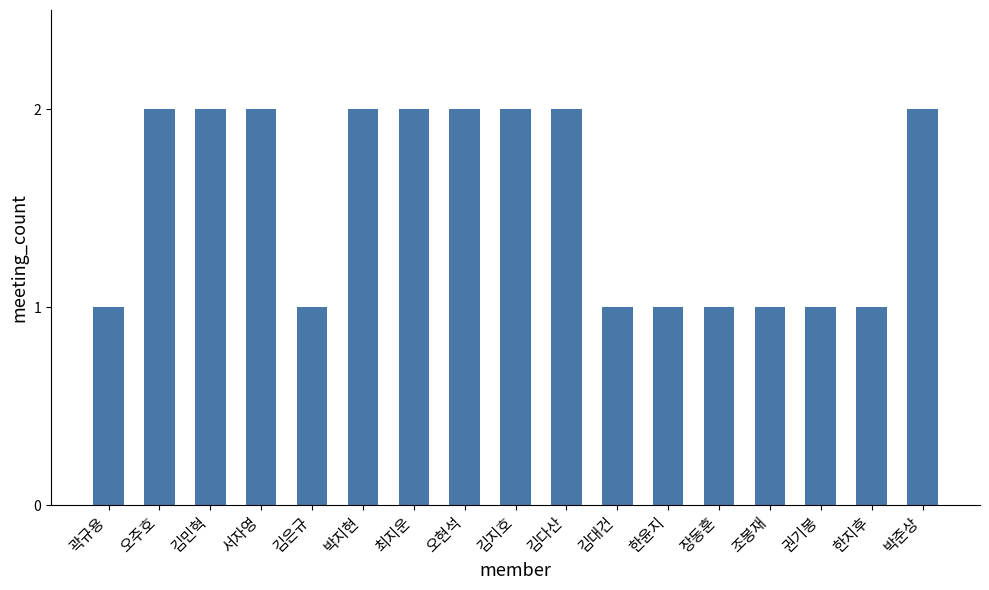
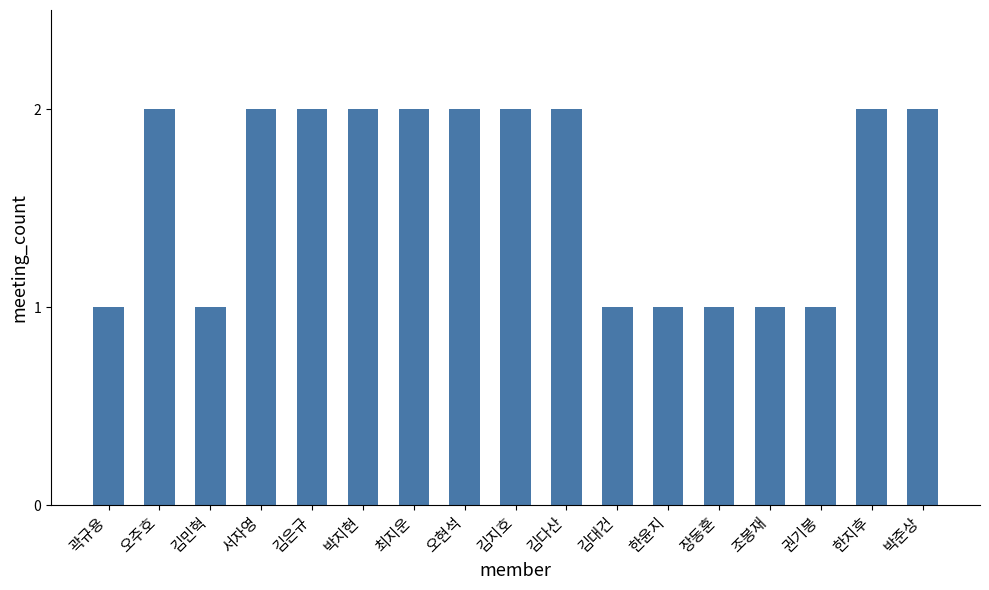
  {
    "곽규용": 1,
    "오주호": 2,
-   "김민혁": 2,
+   "김민혁": 1,
    "서자영": 2,
-   "김은규": 1,
+   "김은규": 2,
    "박지현": 2,
    "최지운": 2,
    "오현석": 2,
    "김지호": 2,
    "김다산": 2,
    "김대건": 1,
    "한윤지": 1,
    "장동훈": 1,
    "조봉재": 1,
    "권기봉": 1,
-   "한지후": 1,
+   "한지후": 2,
    "박준상": 2
  }
